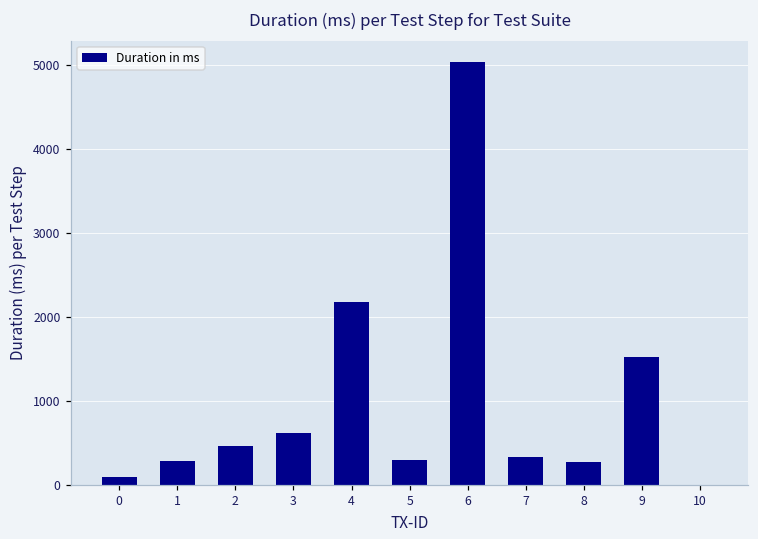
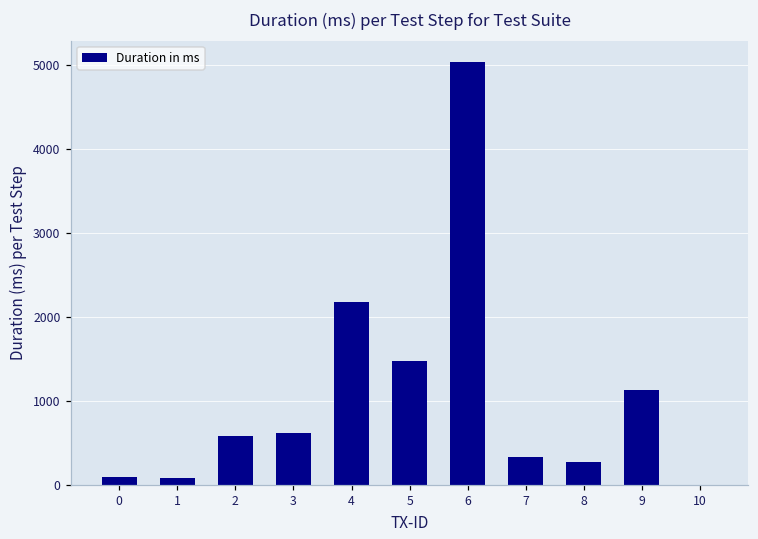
  {
    "0": 100,
-   "1": 300,
-   "2": 500,
+   "1": 100,
+   "2": 600,
    "3": 600,
    "4": 2200,
-   "5": 300,
+   "5": 1500,
    "6": 5000,
    "7": 300,
    "8": 300,
-   "9": 1500,
+   "9": 1100,
    "10": 0
  }
